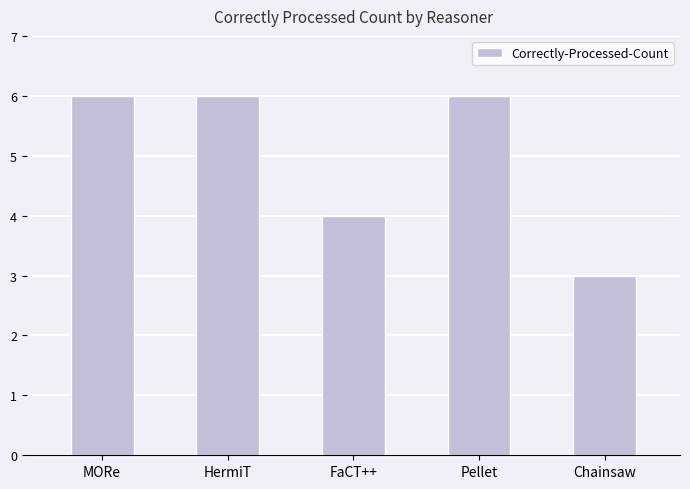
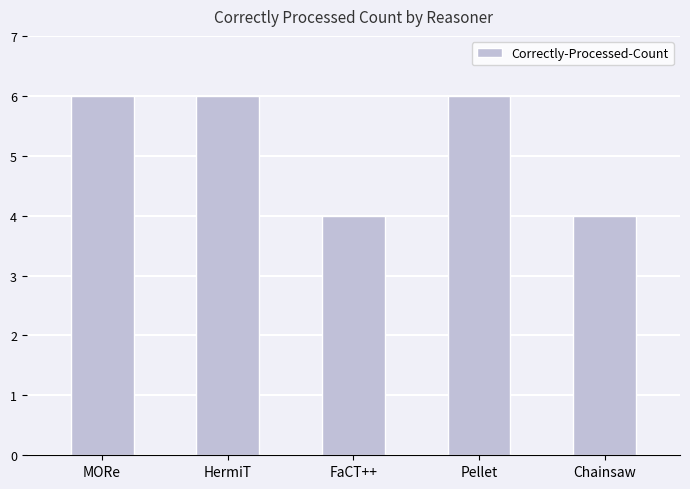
  {
    "MORe": 6,
    "HermiT": 6,
    "FaCT++": 4,
    "Pellet": 6,
-   "Chainsaw": 3
+   "Chainsaw": 4
  }
